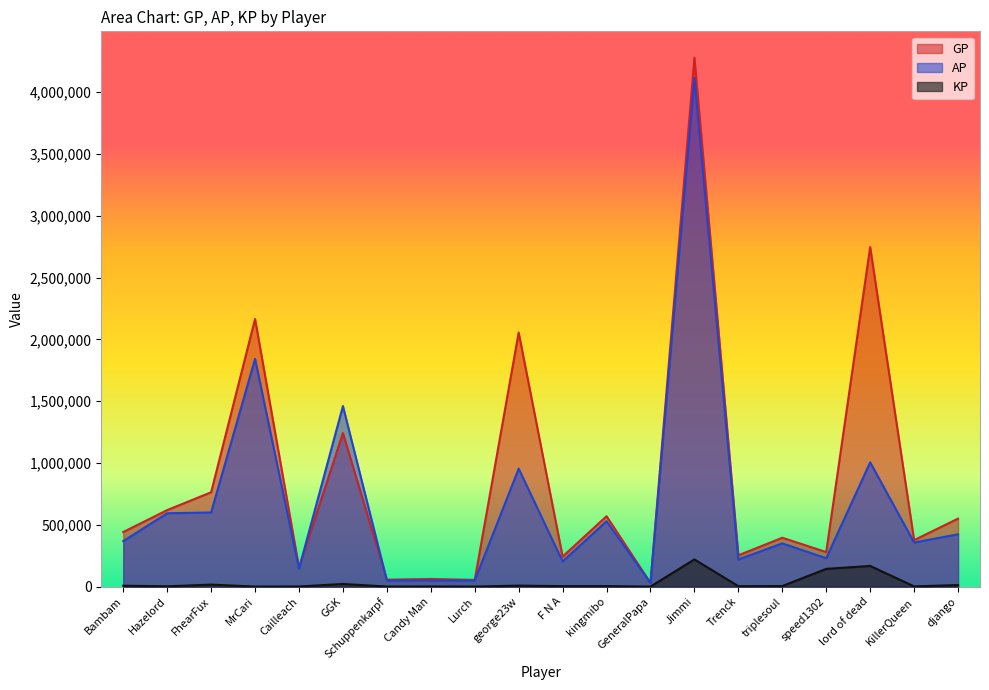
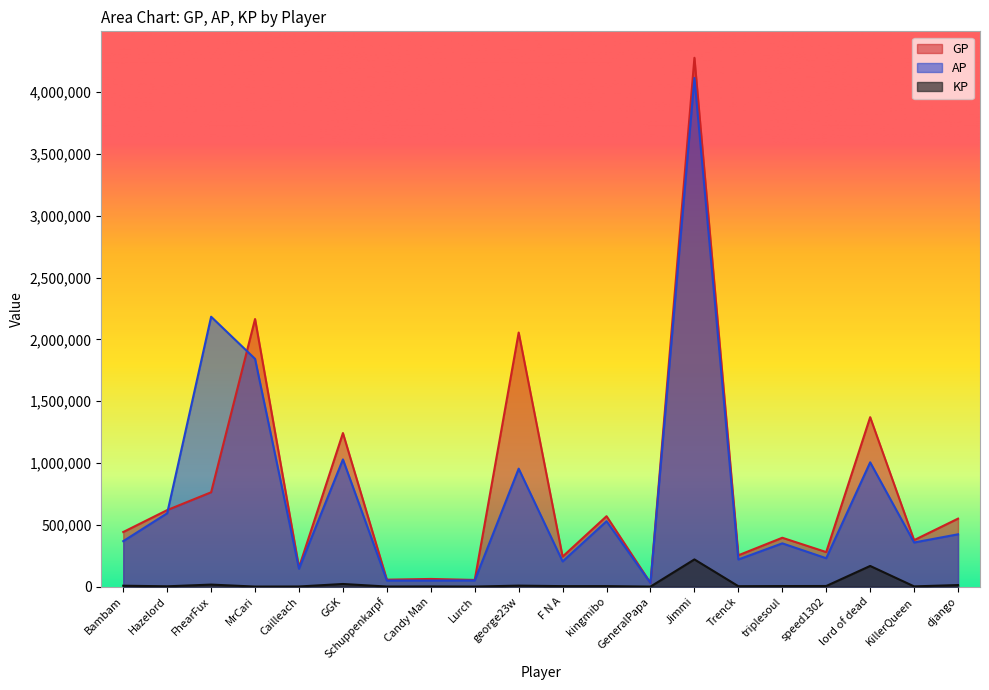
  {
    "GP": {
      "Bambam": "440,000",
      "Hazelord": "620,000",
      "FhearFux": "760,000",
      "MrCari": "2,170,000",
      "GGK": "1,240,000",
      "george23w": "2,060,000",
      "F N A": "240,000",
      "kingmibo": "570,000",
      "Jimmi": "4,280,000",
      "Trenck": "250,000",
      "triplesoul": "400,000",
      "speed1302": "280,000",
-     "lord of dead": "2,750,000",
+     "lord of dead": "1,370,000",
      "django": "550,000"
    },
    "AP": {
      "Bambam": "370,000",
      "Hazelord": "590,000",
-     "FhearFux": "600,000",
+     "FhearFux": "2,180,000",
      "MrCari": "1,840,000",
-     "GGK": "1,460,000",
+     "GGK": "1,030,000",
      "george23w": "950,000",
      "F N A": "200,000",
      "kingmibo": "530,000",
      "Jimmi": "4,120,000",
      "Trenck": "220,000",
      "triplesoul": "350,000",
      "speed1302": "230,000",
      "lord of dead": "1,010,000",
      "django": "420,000"
    },
    "KP": {
      "Bambam": "10,000",
      "Hazelord": "0",
      "FhearFux": "20,000",
      "MrCari": "0",
      "Cailleach": "0",
      "GGK": "20,000",
      "Schuppenkarpf": "0",
      "Candy Man": "0",
      "Lurch": "0",
      "george23w": "10,000",
      "F N A": "0",
      "kingmibo": "0",
      "GeneralPapa": "0",
      "Jimmi": "220,000",
      "Trenck": "0",
      "triplesoul": "0",
-     "speed1302": "140,000",
+     "speed1302": "0",
      "lord of dead": "170,000",
      "KillerQueen": "0",
      "django": "10,000"
    }
  }
